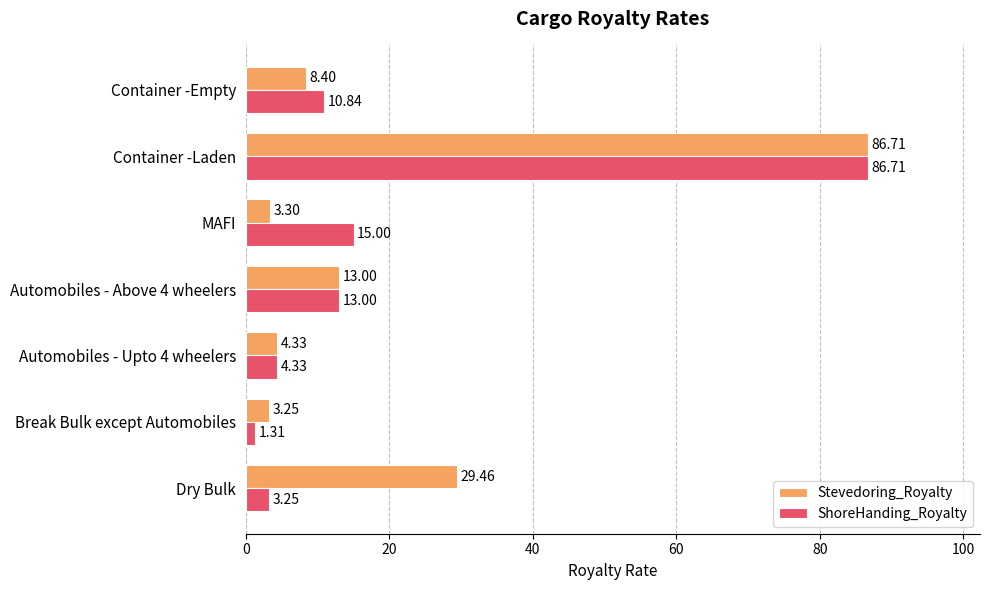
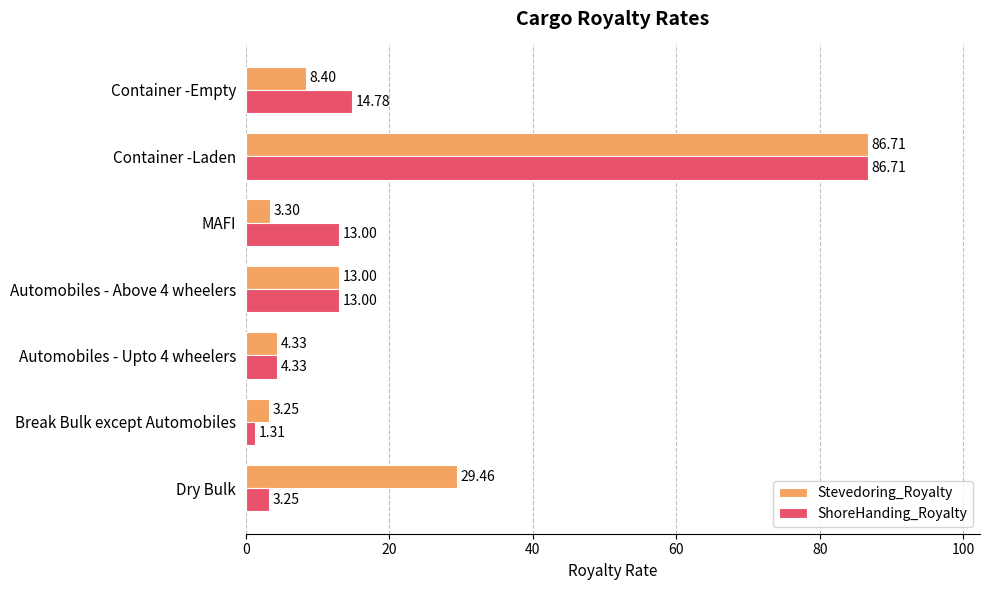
  {
    "Stevedoring_Royalty": {
      "Container -Empty": 8.40,
      "Container -Laden": 86.71,
      "MAFI": 3.30,
      "Automobiles - Above 4 wheelers": 13.00,
      "Automobiles - Upto 4 wheelers": 4.33,
      "Break Bulk except Automobiles": 3.25,
      "Dry Bulk": 29.46
    },
    "ShoreHanding_Royalty": {
-     "Container -Empty": 10.84,
+     "Container -Empty": 14.78,
      "Container -Laden": 86.71,
-     "MAFI": 15.00,
+     "MAFI": 13.00,
      "Automobiles - Above 4 wheelers": 13.00,
      "Automobiles - Upto 4 wheelers": 4.33,
      "Break Bulk except Automobiles": 1.31,
      "Dry Bulk": 3.25
    }
  }
